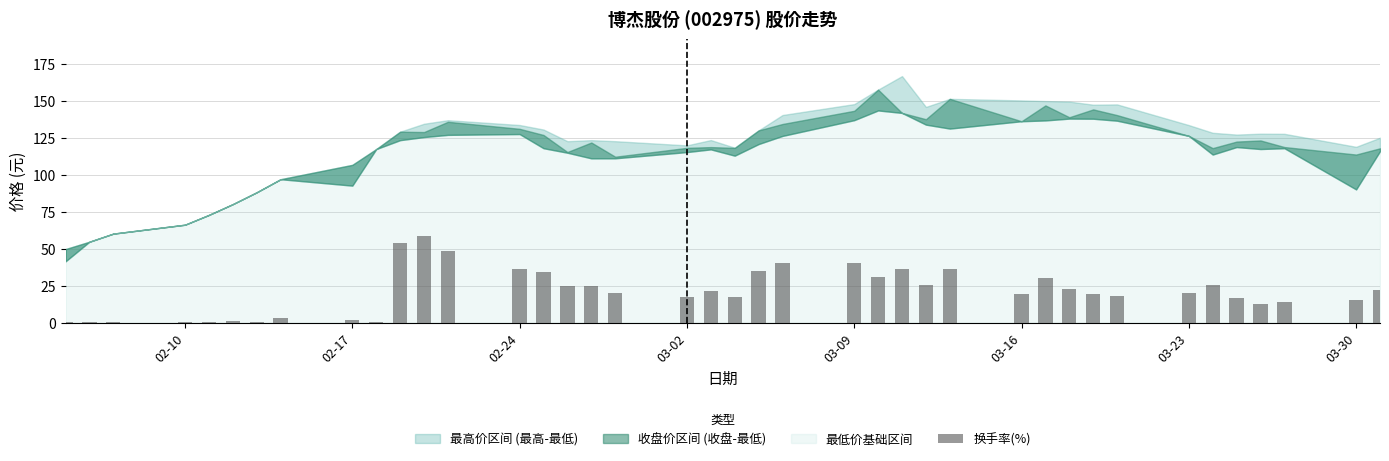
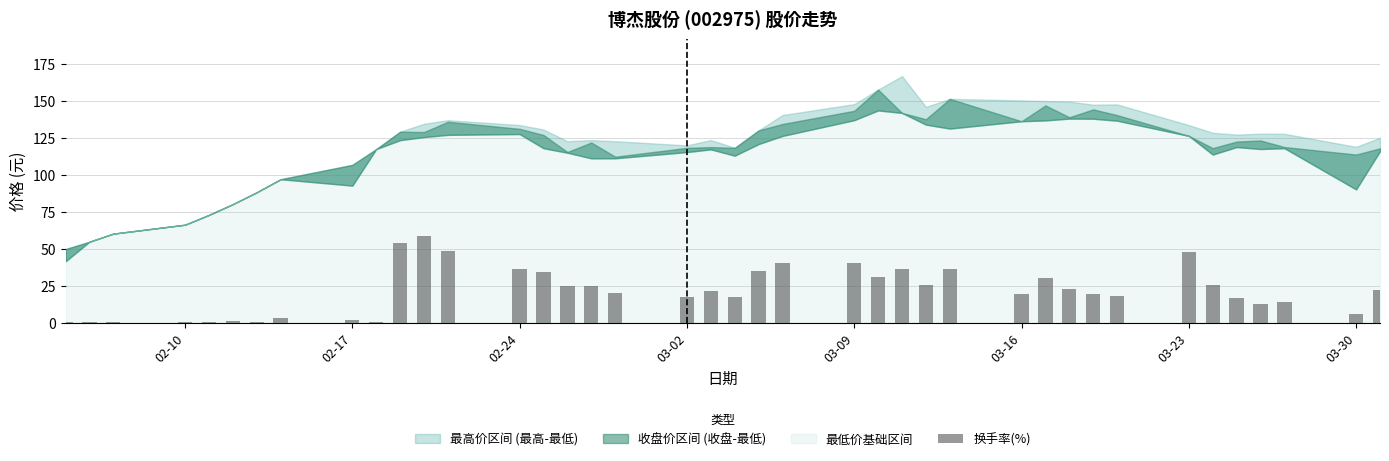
  {
    "换手率(%)": {
      "02-17": 2,
      "02-24": 37,
      "03-02": 17,
      "03-09": 40,
      "03-16": 19,
-     "03-23": 20,
-     "03-30": 15
+     "03-23": 48,
+     "03-30": 6
    },
    "最低价基础区间": {
      "02-17": 93,
      "02-24": 128,
      "03-02": 115,
      "03-09": 137,
      "03-30": 90
    }
  }
